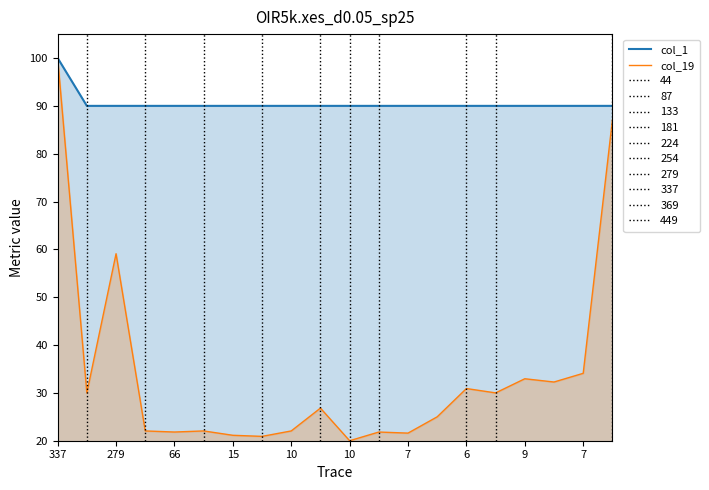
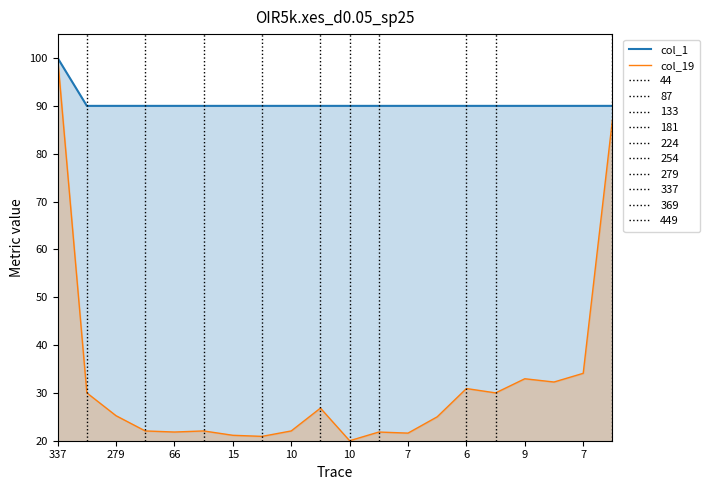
  {
    "col_1": {
      "279": 90,
      "66": 90,
      "6": 90
    },
    "col_19": {
-     "279": 59,
+     "279": 25,
      "66": 22,
      "6": 31
    }
  }
